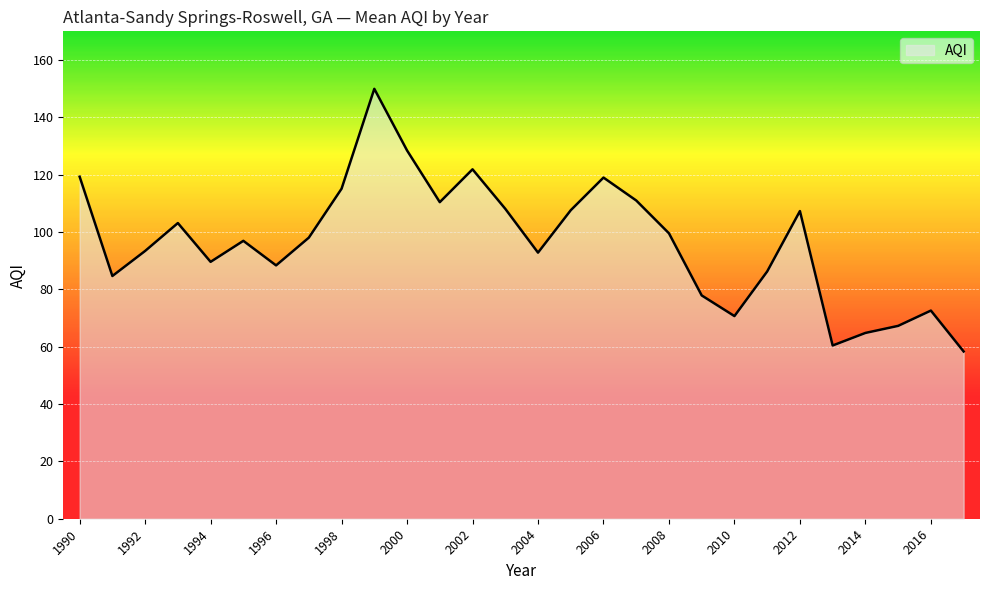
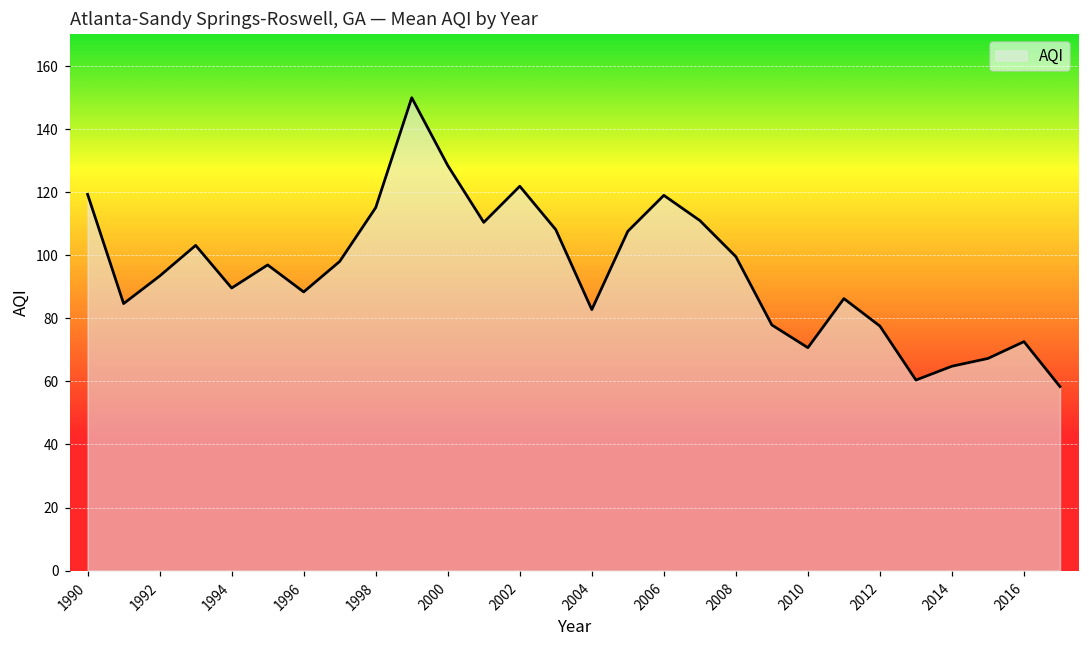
  {
    "1990": 119,
    "1992": 93,
    "1994": 90,
    "1996": 88,
    "1998": 115,
    "2000": 128,
    "2002": 122,
-   "2004": 93,
+   "2004": 83,
    "2006": 119,
    "2008": 100,
    "2010": 71,
-   "2012": 107,
+   "2012": 78,
    "2014": 65,
    "2016": 73
  }
